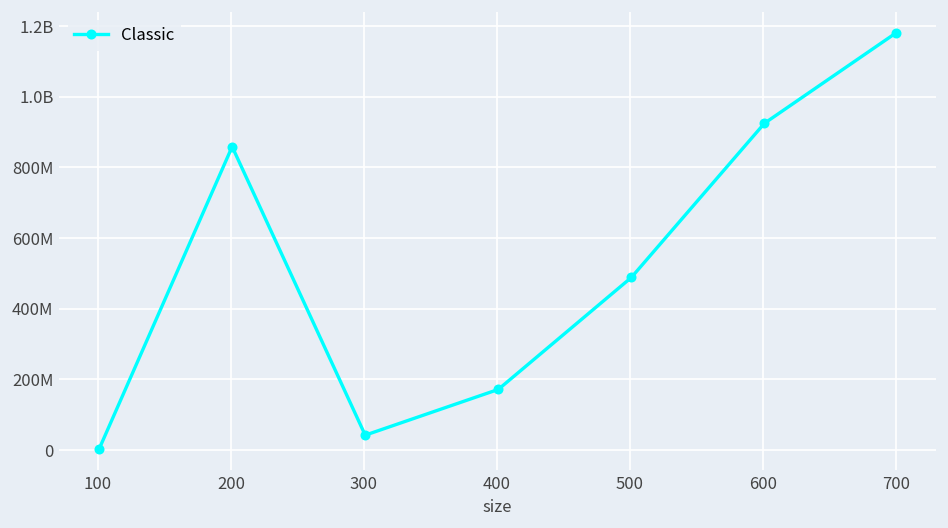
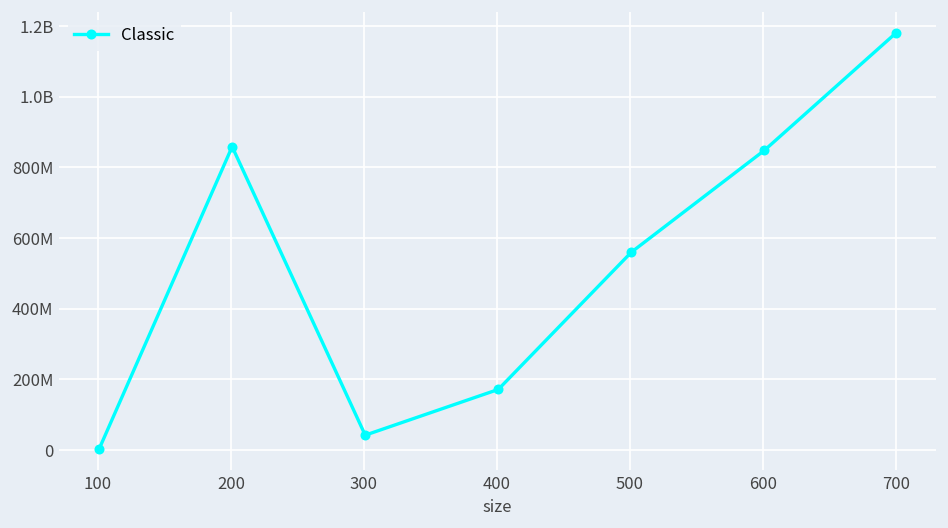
  {
    "100": 0,
    "200": 860000000,
    "300": 40000000,
    "400": 170000000,
-   "500": 490000000,
-   "600": 920000000,
+   "500": 560000000,
+   "600": 850000000,
    "700": 1180000000
  }
